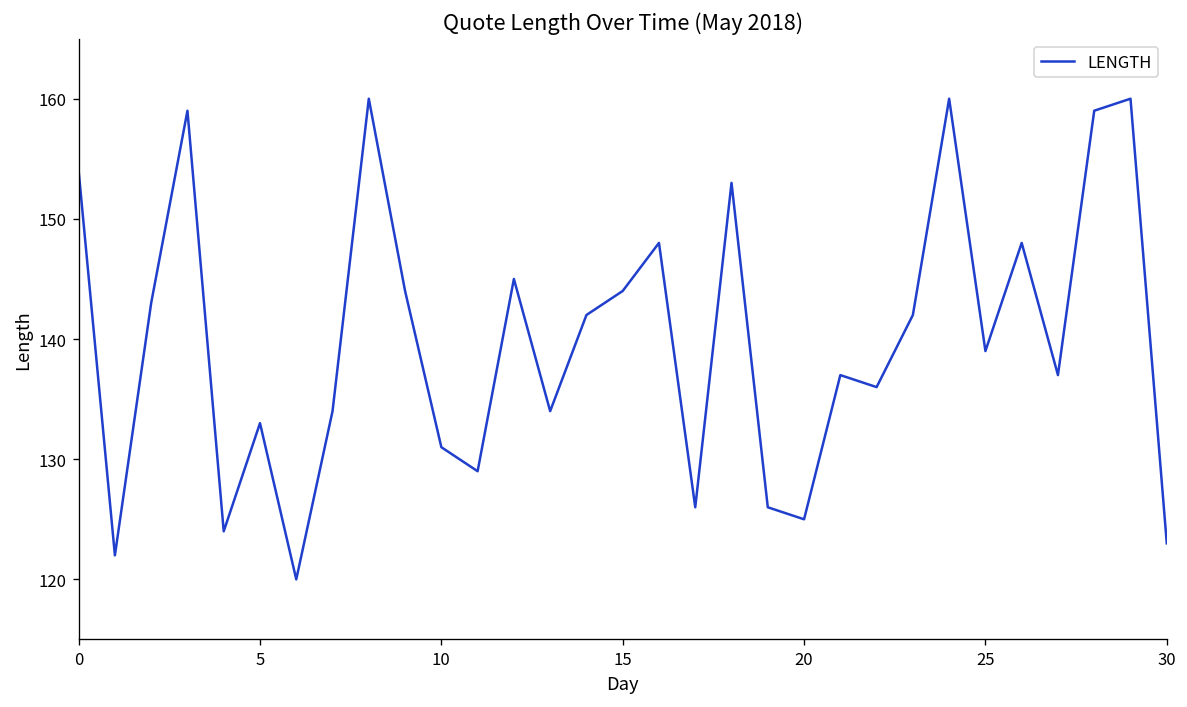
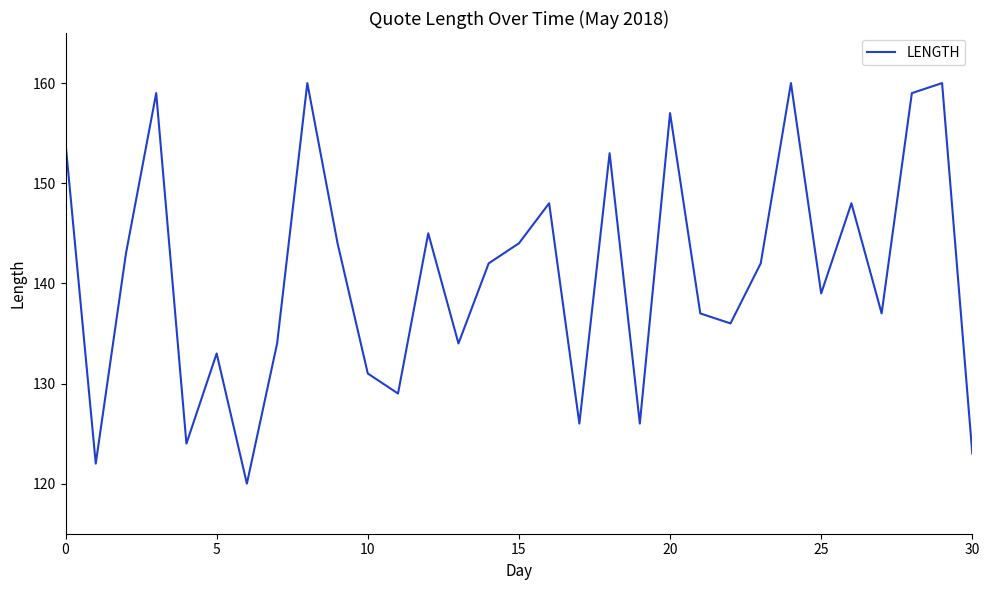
  {
    "0": 154,
    "5": 133,
    "10": 131,
    "15": 144,
-   "20": 125,
+   "20": 157,
    "25": 139,
    "30": 123
  }
